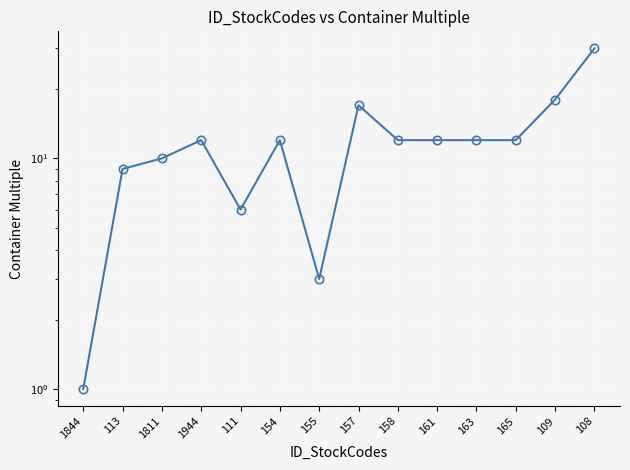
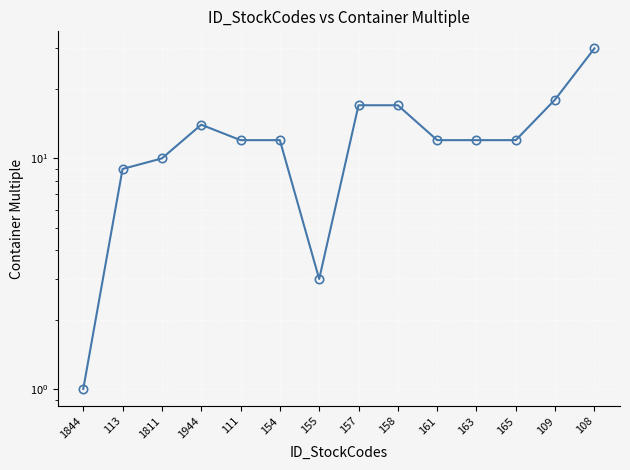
  {
    "1844": 1,
    "113": 9,
    "1811": 10,
-   "1944": 12,
-   "111": 6,
+   "1944": 14,
+   "111": 12,
    "154": 12,
    "155": 3,
    "157": 17,
-   "158": 12,
+   "158": 17,
    "161": 12,
    "163": 12,
    "165": 12,
    "109": 18,
    "108": 30
  }
